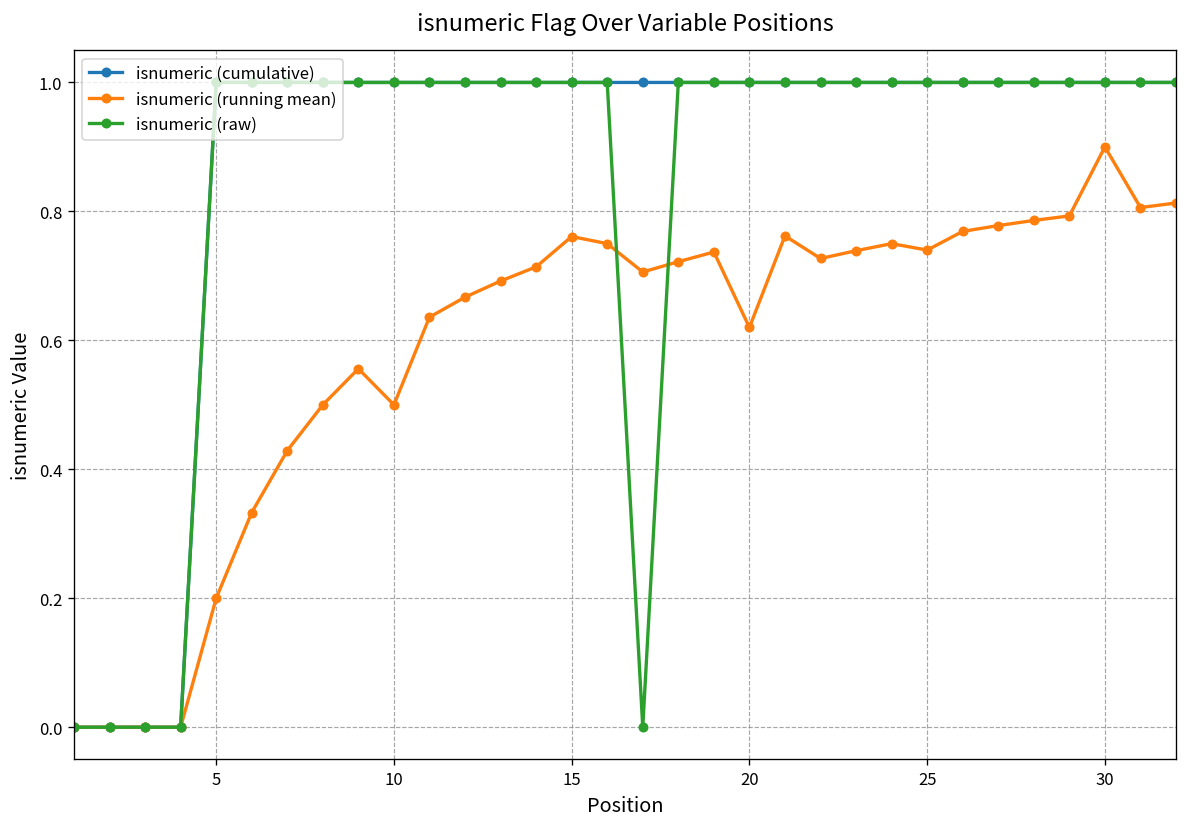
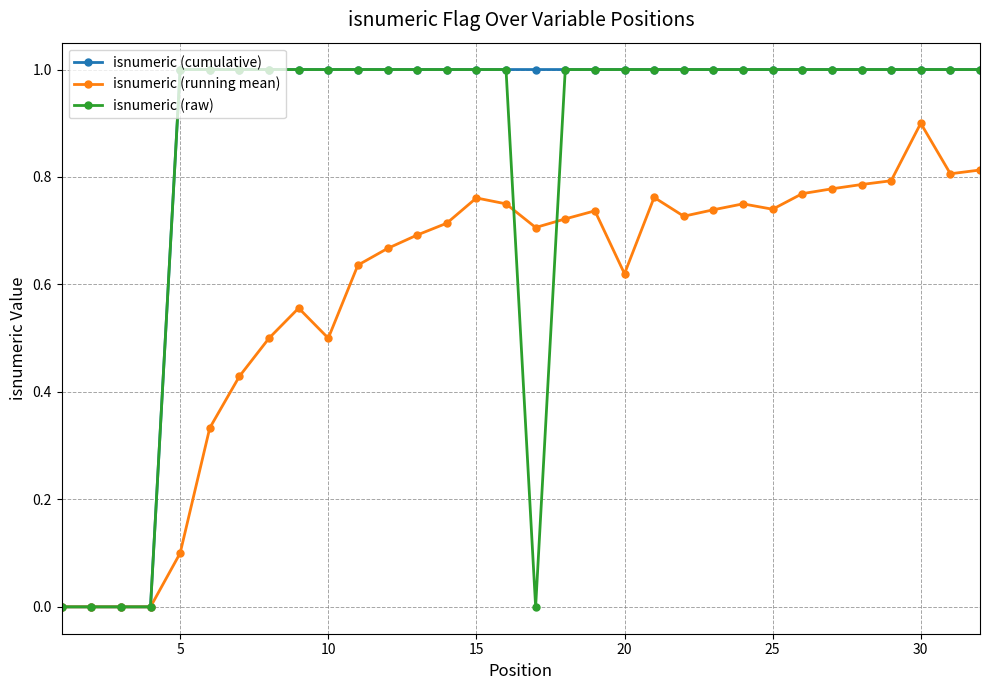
  {
    "isnumeric (running mean)": {
-     "5": 0.2,
+     "5": 0.1,
      "10": 0.5,
      "15": 0.76,
      "20": 0.62,
      "25": 0.74,
      "30": 0.9
    }
  }
